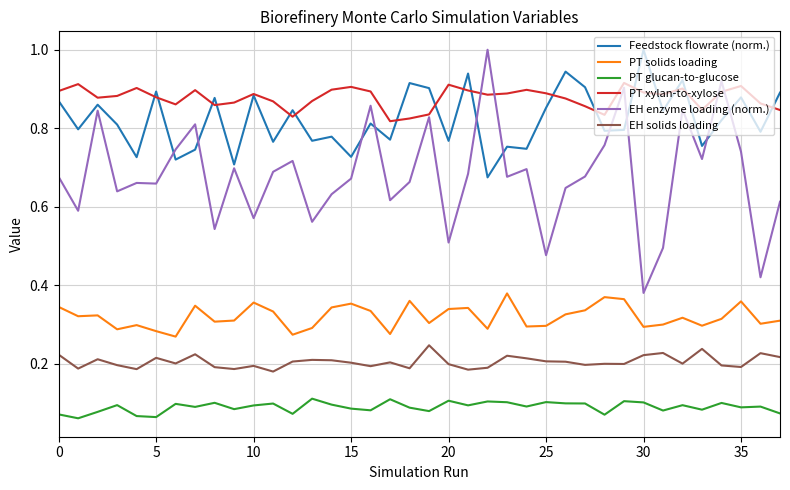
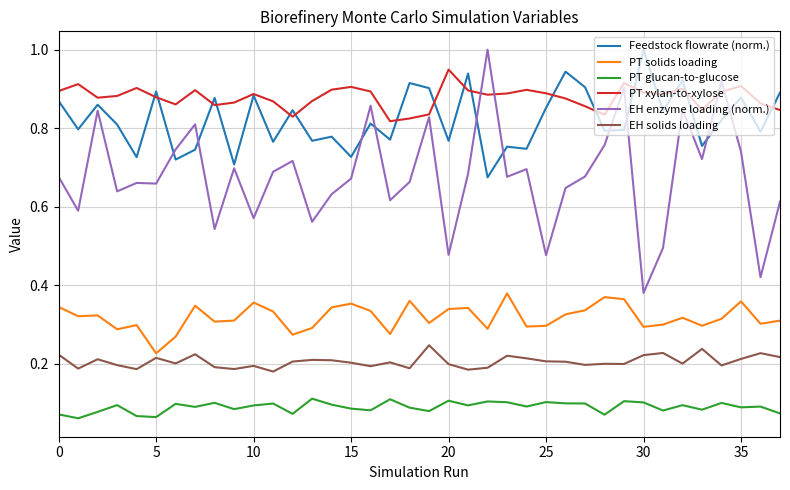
  {
    "Feedstock flowrate (norm.)": {
      "0": 0.87,
      "5": 0.89,
      "15": 0.73,
      "20": 0.77,
      "25": 0.85
    },
    "PT solids loading": {
      "0": 0.34,
-     "5": 0.28,
+     "5": 0.23,
      "10": 0.36,
      "15": 0.35,
      "20": 0.34,
      "25": 0.30,
      "30": 0.29,
      "35": 0.36
    },
    "PT glucan-to-glucose": {
      "0": 0.07,
      "5": 0.06,
      "10": 0.09,
      "15": 0.09,
      "20": 0.11,
      "25": 0.10,
      "30": 0.10,
      "35": 0.09
    },
    "PT xylan-to-xylose": {
      "0": 0.89,
      "5": 0.88,
      "15": 0.91,
-     "20": 0.91,
+     "20": 0.95,
      "25": 0.89
    },
    "EH enzyme loading (norm.)": {
      "0": 0.68,
      "5": 0.66,
      "10": 0.57,
      "15": 0.67,
-     "20": 0.51,
+     "20": 0.48,
      "25": 0.48,
      "30": 0.38,
      "35": 0.74
    },
    "EH solids loading": {
      "0": 0.22,
      "5": 0.22,
      "10": 0.19,
      "15": 0.20,
      "20": 0.20,
      "25": 0.21,
      "30": 0.22,
-     "35": 0.19
+     "35": 0.21
    }
  }
